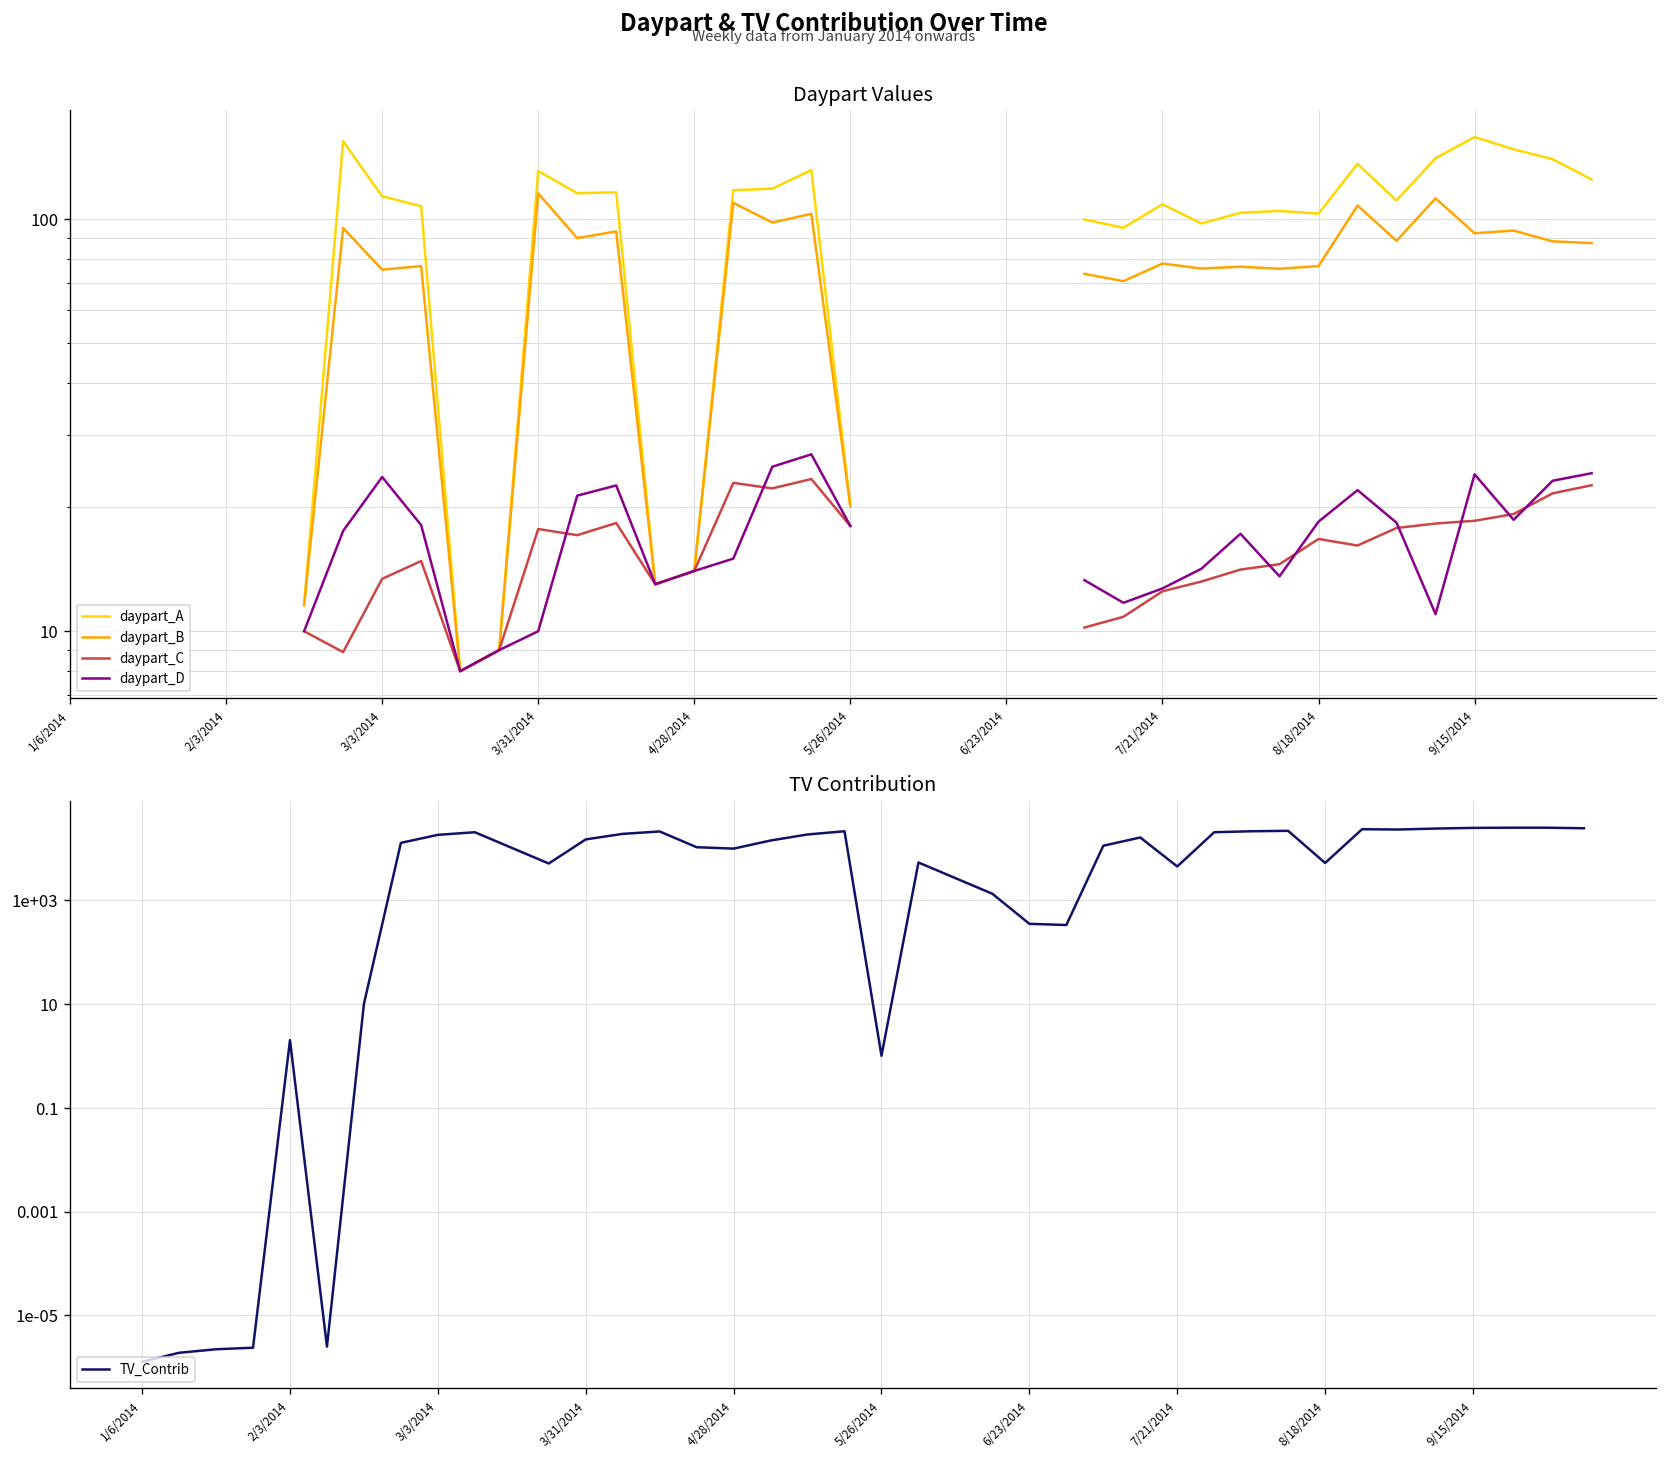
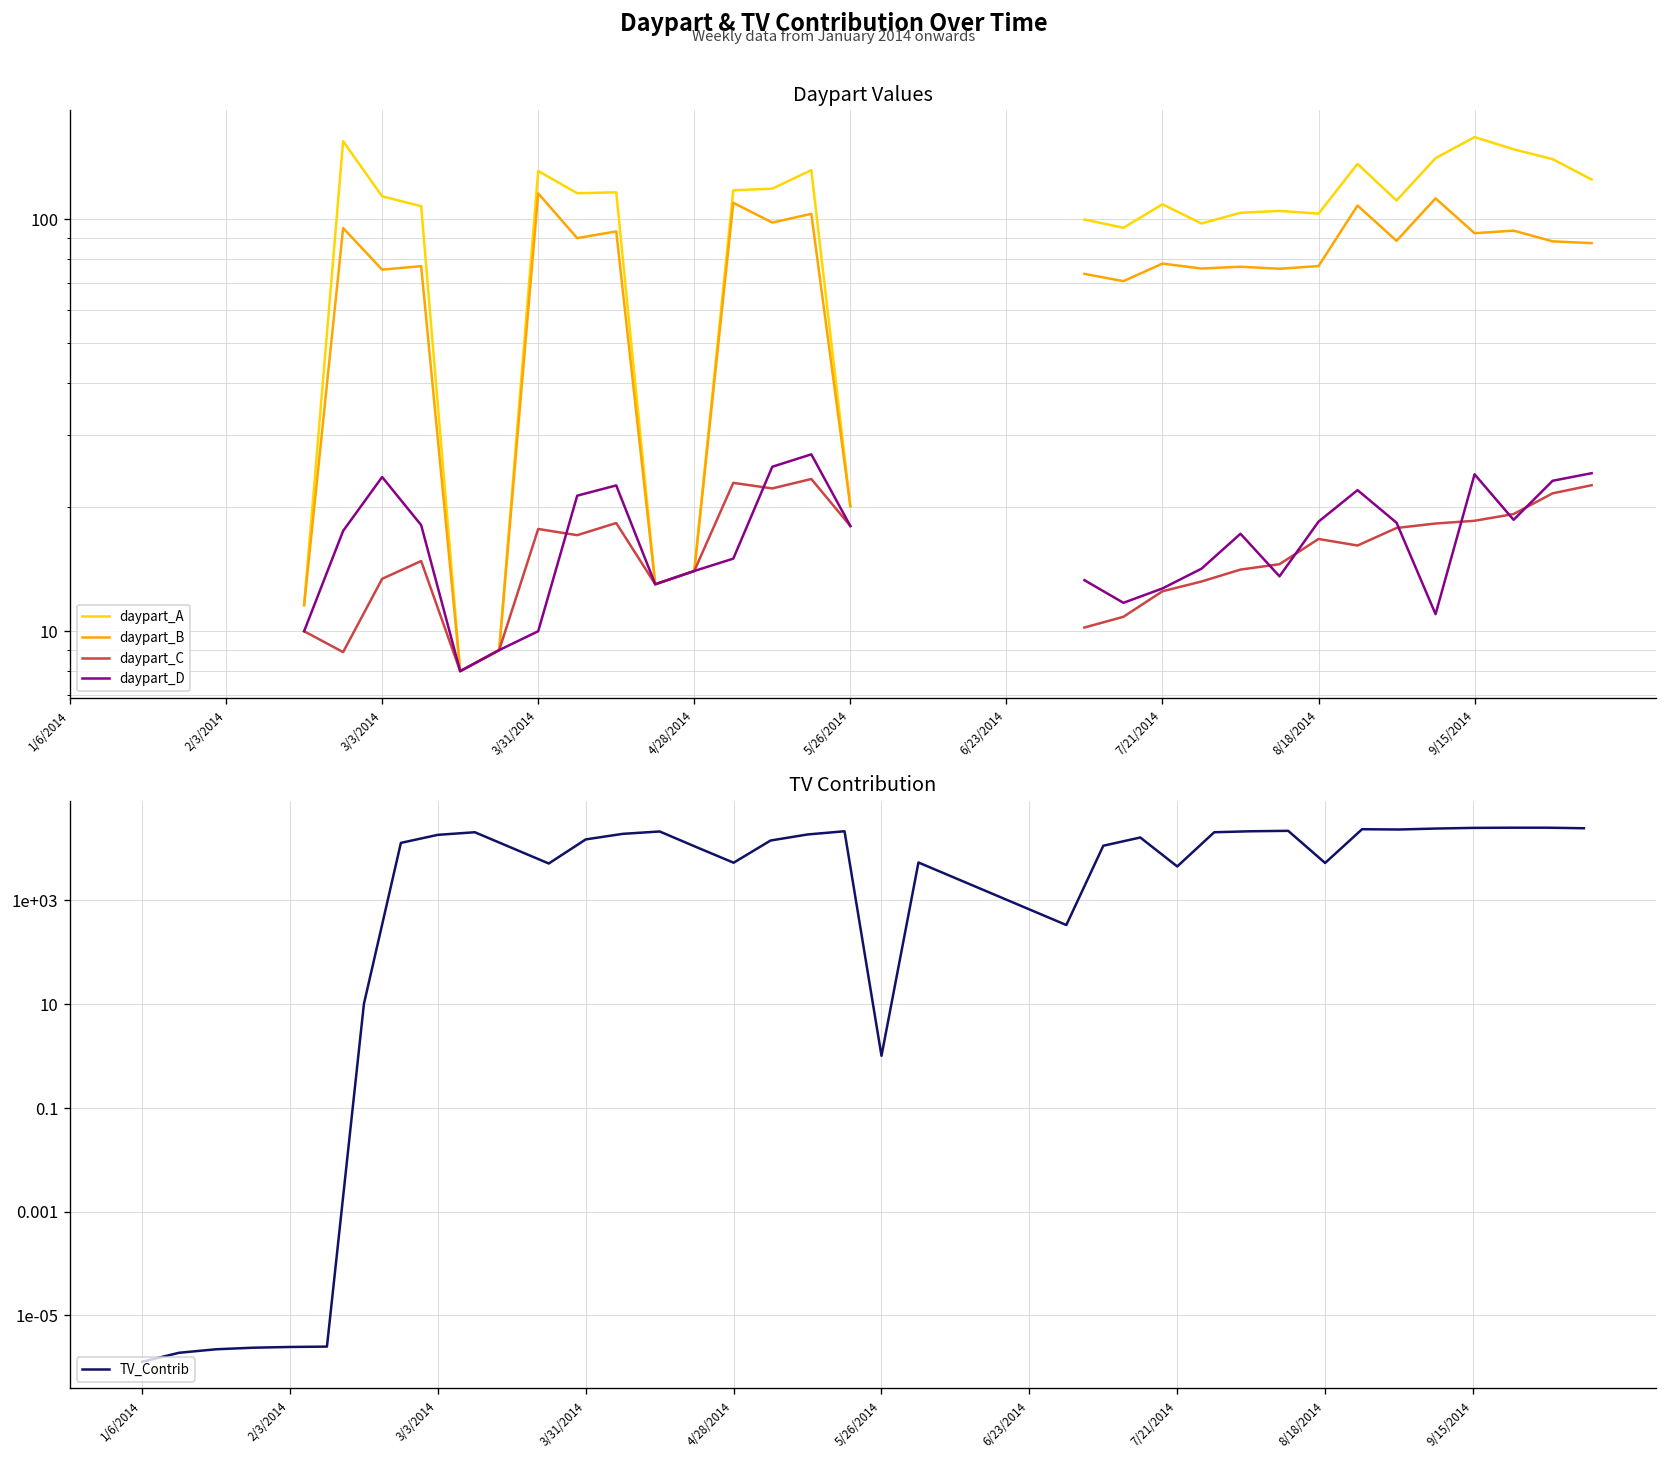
  {
    "Daypart Values": {
      "daypart_C": {
        "3/3/2014": 13.4,
        "3/31/2014": 18,
        "8/18/2014": 17,
        "9/15/2014": 19
      },
      "daypart_D": {
        "3/3/2014": 24,
        "3/31/2014": 10.0,
        "8/18/2014": 18,
        "9/15/2014": 24
      }
    },
    "TV Contribution": {
-     "2/3/2014": 2,
+     "2/3/2014": 0,
      "3/3/2014": 18000,
      "3/31/2014": 15000,
-     "4/28/2014": 10000,
+     "4/28/2014": 5000,
      "5/26/2014": 1,
-     "6/23/2014": 300,
+     "6/23/2014": 700,
      "7/21/2014": 4000,
      "8/18/2014": 5000,
      "9/15/2014": 20000
    }
  }
